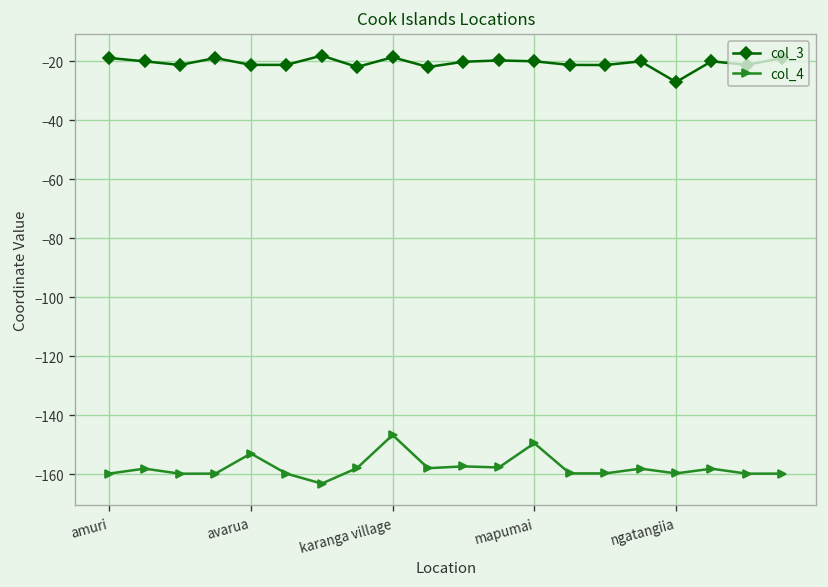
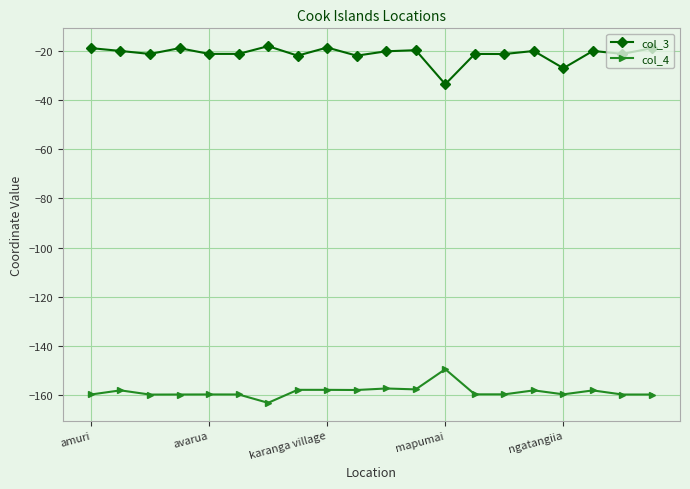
  {
    "col_3": {
      "amuri": -19,
      "avarua": -21,
      "karanga village": -19,
-     "mapumai": -20,
+     "mapumai": -34,
      "ngatangiia": -27
    },
    "col_4": {
      "amuri": -160,
-     "avarua": -153,
-     "karanga village": -147,
+     "avarua": -160,
+     "karanga village": -158,
      "mapumai": -149,
      "ngatangiia": -160
    }
  }
